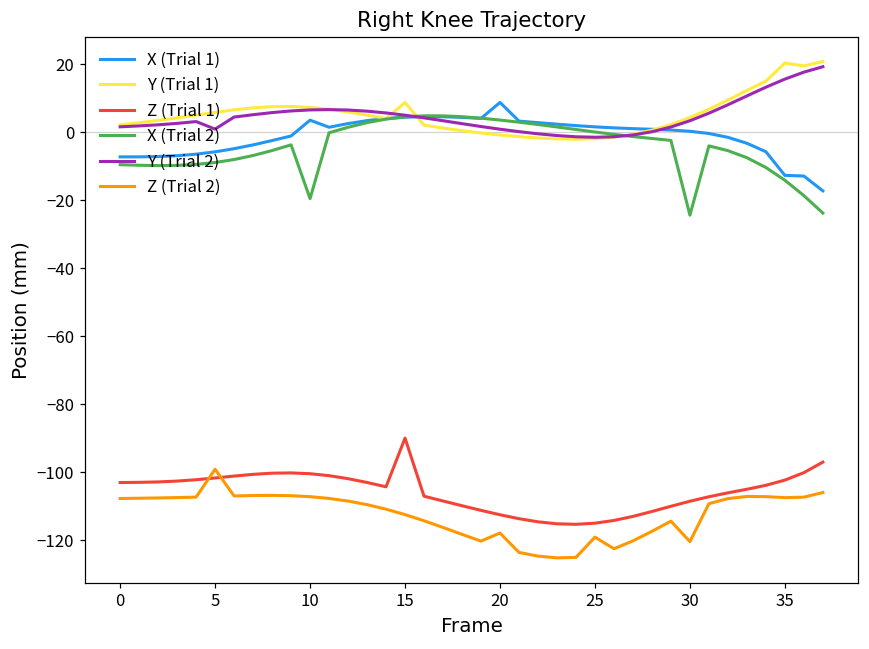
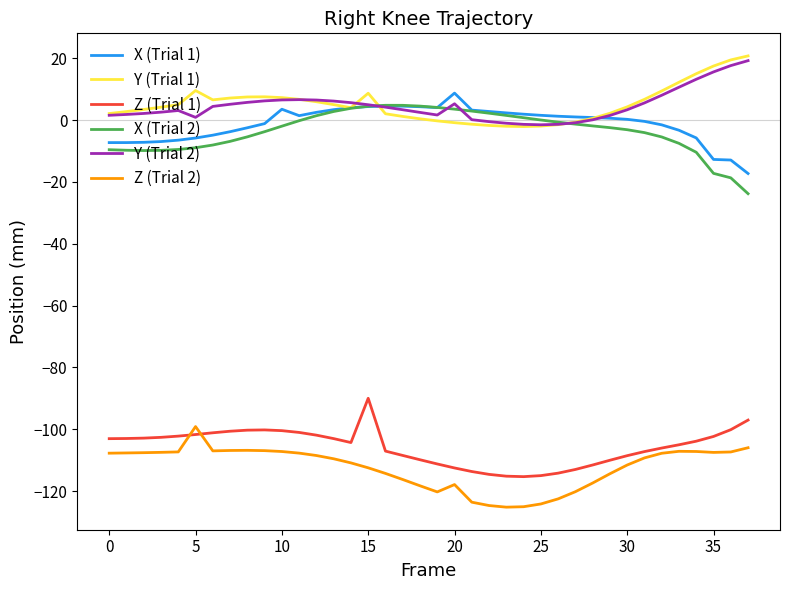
  {
    "X (Trial 1)": {
      "0": -7,
      "5": -6,
      "10": 4,
      "20": 9,
      "25": 2,
      "30": 0,
      "35": -13
    },
    "Y (Trial 1)": {
-     "5": 6,
+     "5": 10,
      "15": 9,
      "20": -1,
      "30": 4,
-     "35": 20
+     "35": 17
    },
    "Z (Trial 1)": {
      "0": -103,
      "5": -102,
      "10": -100,
      "15": -90,
      "20": -113,
      "25": -115,
      "30": -109,
      "35": -102
    },
    "X (Trial 2)": {
      "0": -10,
      "5": -9,
-     "10": -20,
+     "10": -2,
      "20": 4,
      "25": 0,
-     "30": -24,
-     "35": -14
+     "30": -3,
+     "35": -17
    },
    "Y (Trial 2)": {
      "5": 1,
-     "20": 1,
+     "20": 5,
      "30": 3,
      "35": 16
    },
    "Z (Trial 2)": {
      "0": -108,
      "5": -99,
      "10": -107,
      "15": -112,
      "20": -118,
-     "25": -119,
-     "30": -120,
+     "25": -124,
+     "30": -112,
      "35": -107
    }
  }
